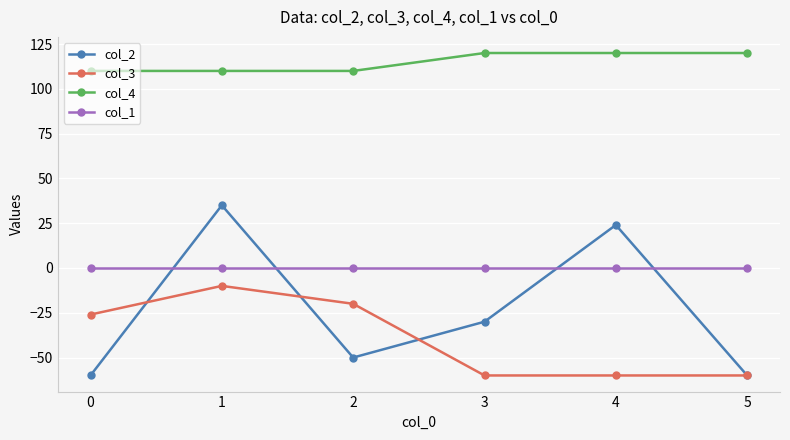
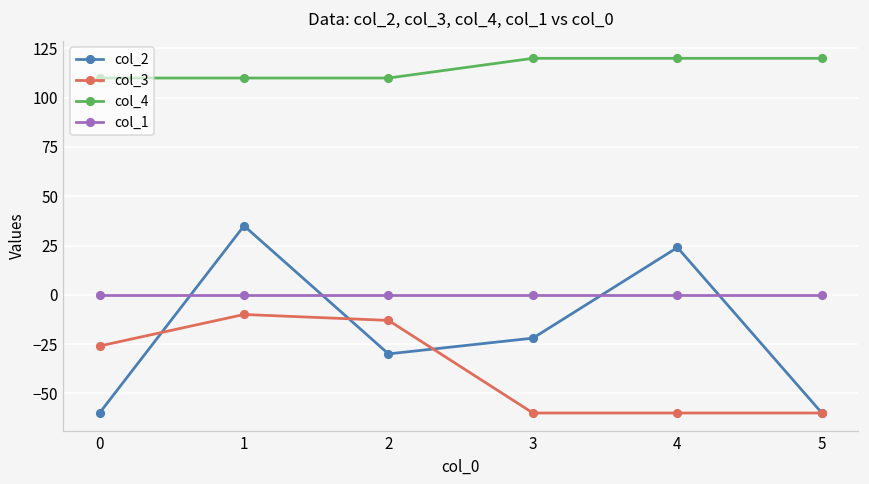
  {
    "col_2": {
      "0": -60,
      "1": 35,
-     "2": -50,
-     "3": -30,
+     "2": -30,
+     "3": -22,
      "4": 24
    },
    "col_3": {
      "0": -26,
      "1": -10,
-     "2": -20,
+     "2": -13,
      "3": -60,
      "4": -60
    },
    "col_4": {
      "1": 110,
      "2": 110,
      "3": 120,
      "4": 120,
      "5": 120
    },
    "col_1": {
      "0": 0,
      "1": 0,
      "2": 0,
      "3": 0,
      "4": 0,
      "5": 0
    }
  }
